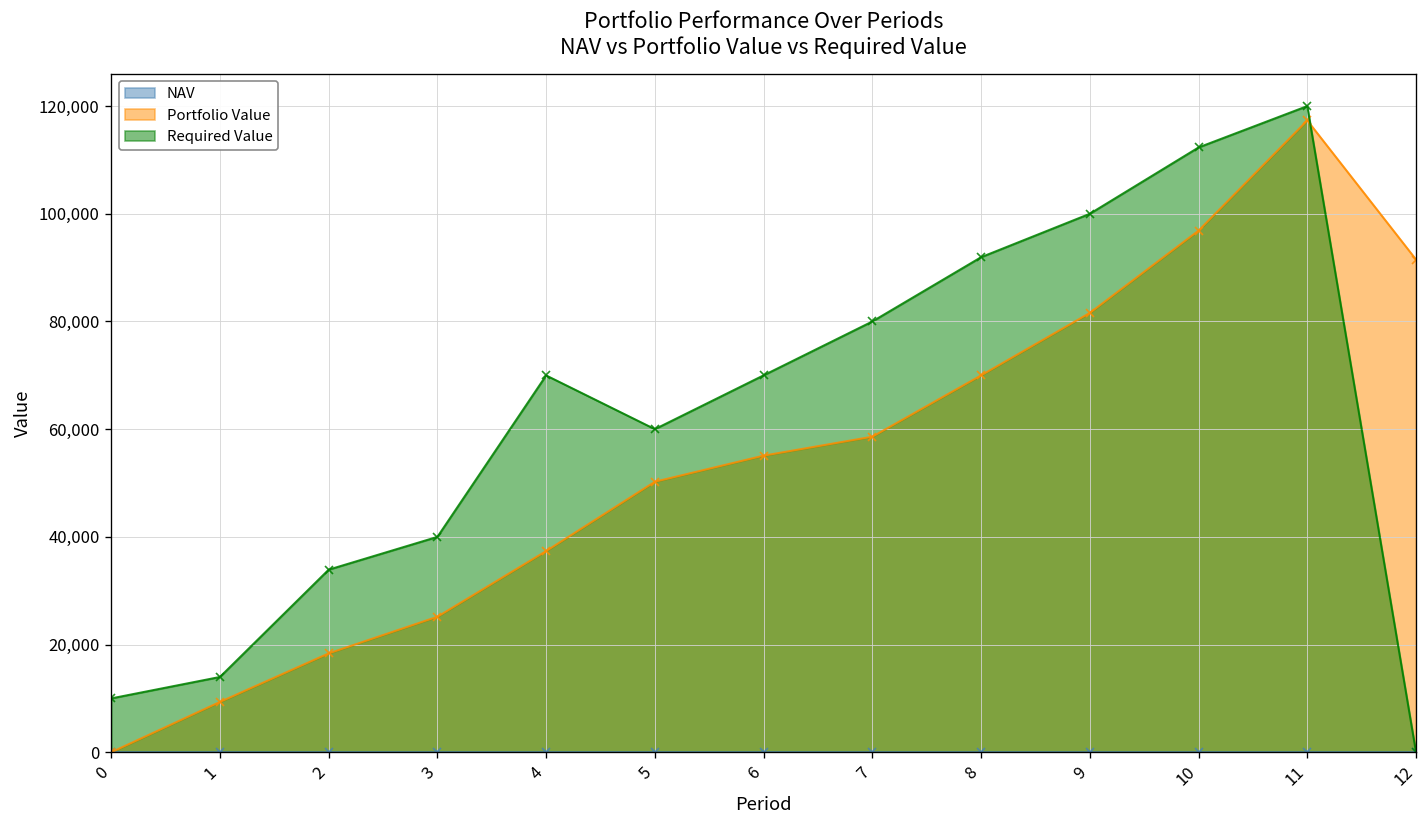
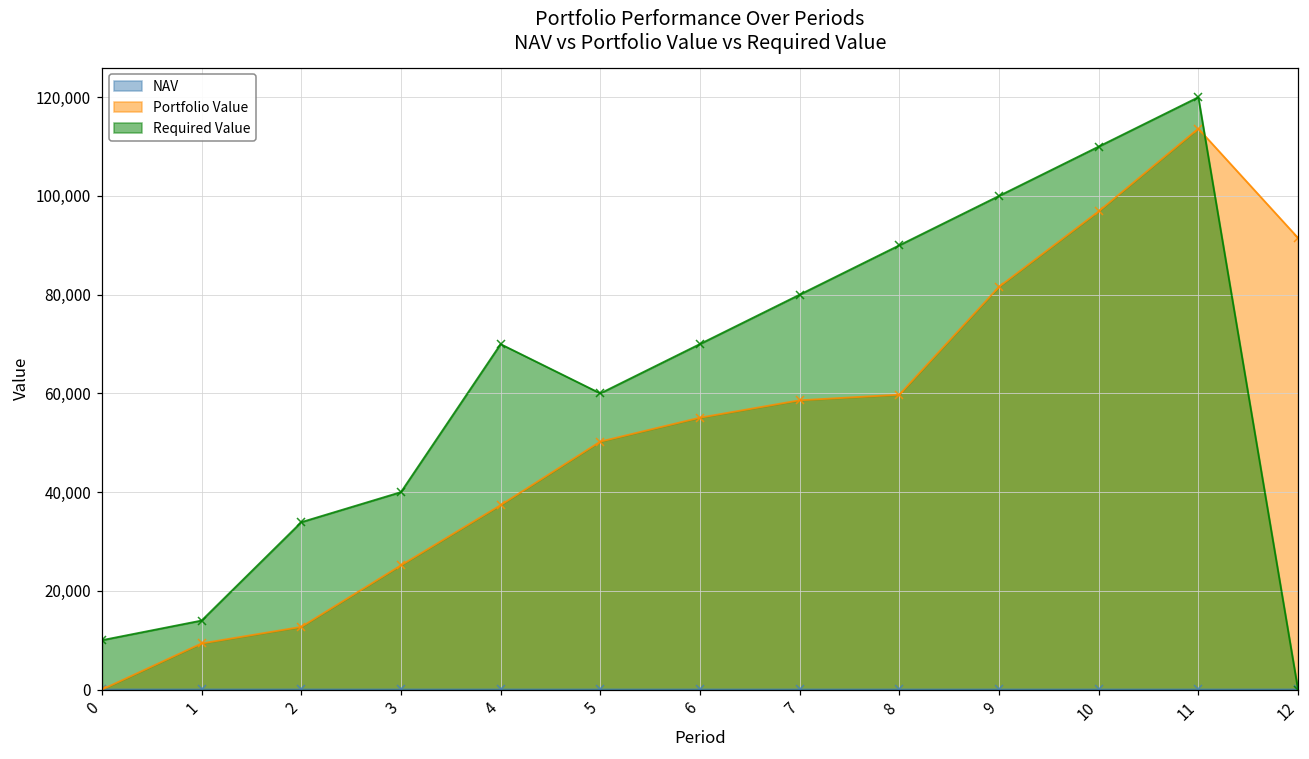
  {
    "NAV": {
      "1": "0",
      "2": "0",
      "3": "0",
      "4": "0",
      "5": "0",
      "6": "0",
      "7": "0",
      "8": "0",
      "9": "0",
      "10": "0",
      "11": "0"
    },
    "Portfolio Value": {
      "1": "9,000",
-     "2": "18,000",
+     "2": "13,000",
      "3": "25,000",
      "4": "37,000",
      "5": "50,000",
      "6": "55,000",
      "7": "59,000",
-     "8": "70,000",
+     "8": "60,000",
      "9": "82,000",
      "10": "97,000",
-     "11": "117,000",
+     "11": "114,000",
      "12": "91,000"
    },
    "Required Value": {
      "0": "10,000",
      "1": "14,000",
      "2": "34,000",
      "3": "40,000",
      "4": "70,000",
      "5": "60,000",
      "6": "70,000",
      "7": "80,000",
-     "8": "92,000",
+     "8": "90,000",
      "9": "100,000",
-     "10": "112,000",
+     "10": "110,000",
      "11": "120,000"
    }
  }
